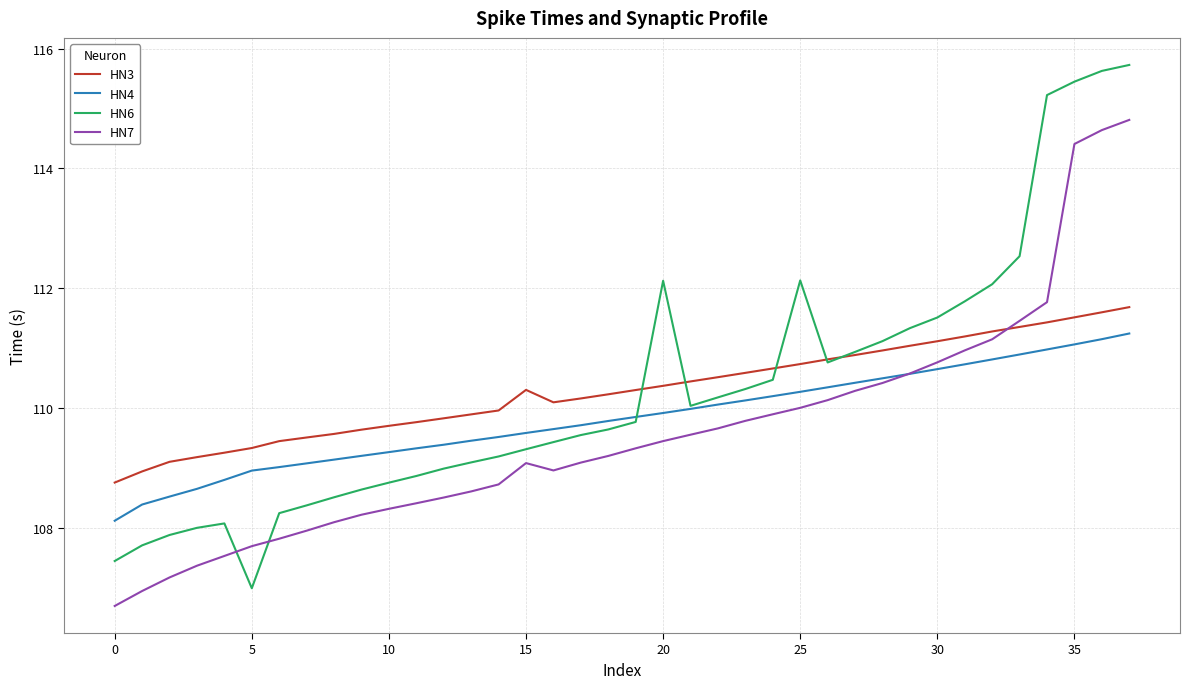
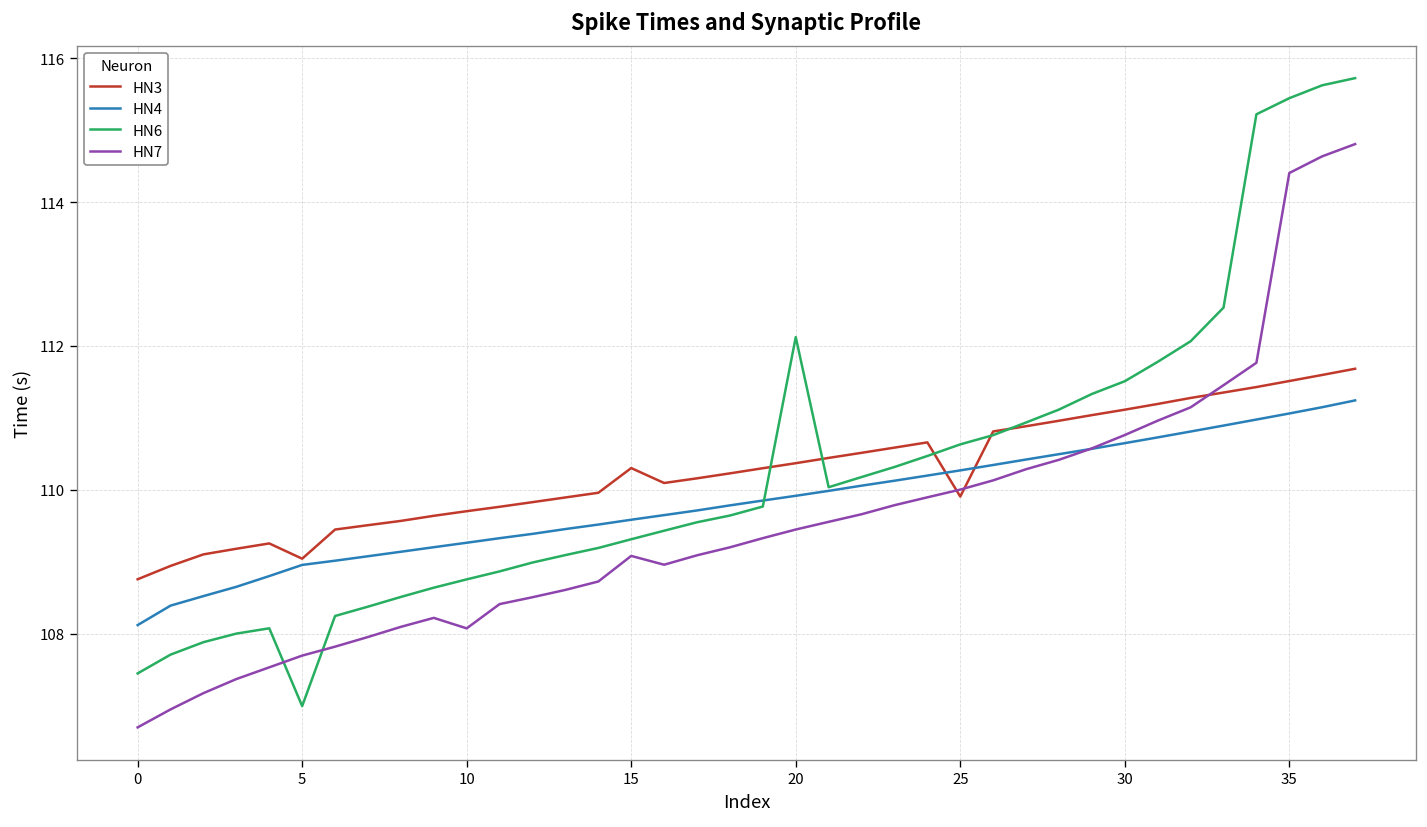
  {
    "HN3": {
      "0": 108.8,
-     "5": 109.3,
+     "5": 109.0,
      "10": 109.7,
      "15": 110.3,
      "20": 110.4,
-     "25": 110.7,
+     "25": 109.9,
      "30": 111.1,
      "35": 111.5
    },
    "HN4": {
      "0": 108.1,
      "5": 109.0,
      "10": 109.3,
      "15": 109.6,
      "20": 109.9,
      "25": 110.3,
      "30": 110.6,
      "35": 111.1
    },
    "HN6": {
      "0": 107.4,
      "5": 107.0,
      "10": 108.8,
      "15": 109.3,
      "20": 112.1,
-     "25": 112.1,
+     "25": 110.6,
      "30": 111.5,
      "35": 115.4
    },
    "HN7": {
      "0": 106.7,
      "5": 107.7,
-     "10": 108.3,
+     "10": 108.1,
      "15": 109.1,
      "20": 109.4,
      "25": 110.0,
      "30": 110.8,
      "35": 114.4
    }
  }
